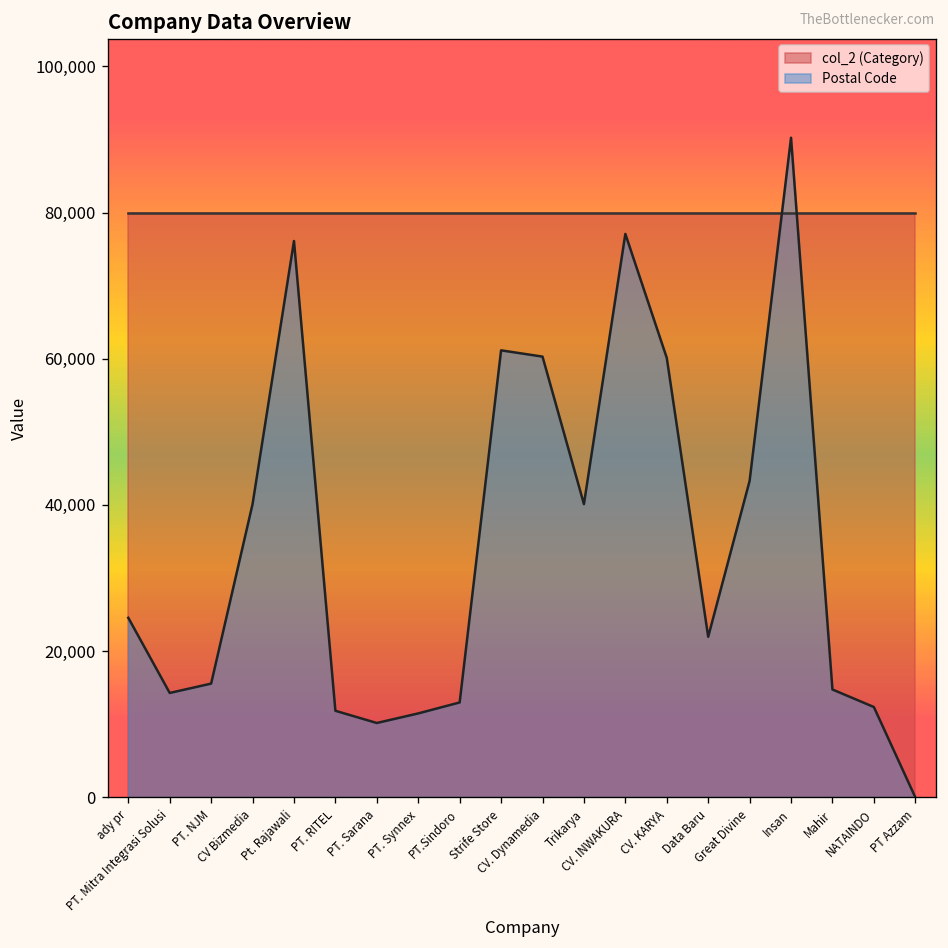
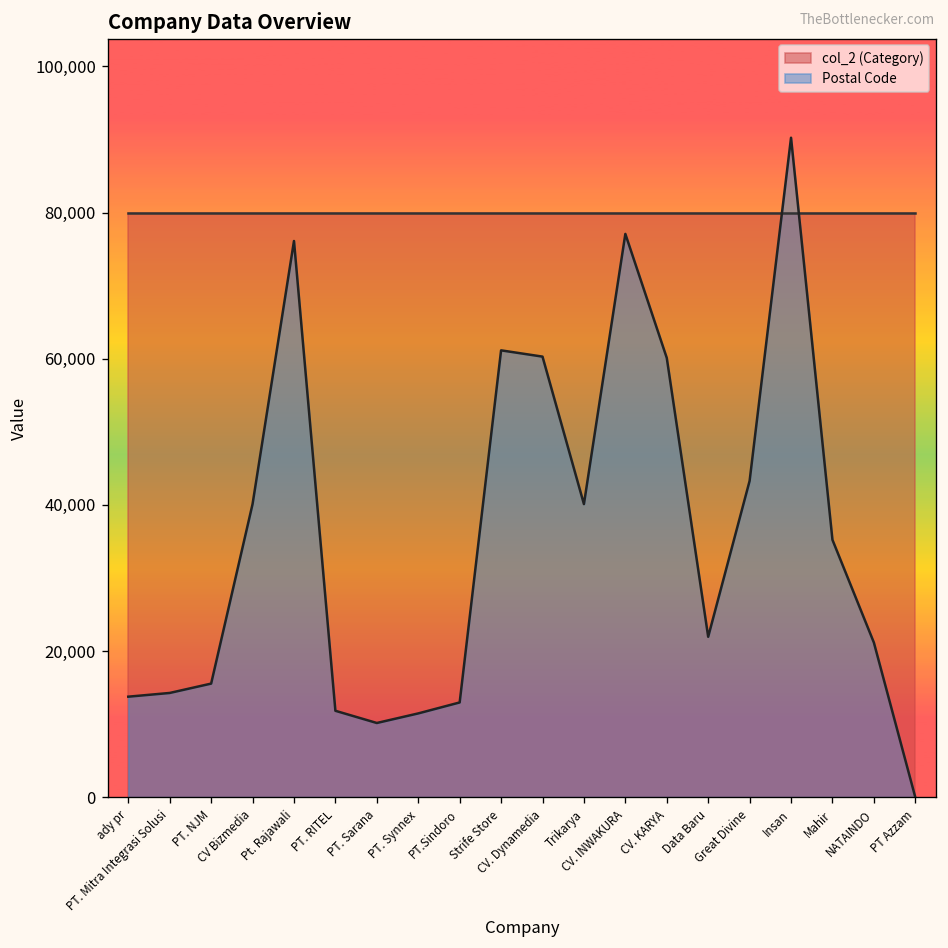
  {
    "col_2 (Category)": {
      "ady pr": "80,000",
      "PT. Mitra Integrasi Solusi": "80,000",
      "PT. NJM": "80,000",
      "CV Bizmedia": "80,000",
      "Pt. Rajawali": "80,000",
      "PT. RITEL": "80,000",
      "PT. Sarana": "80,000",
      "PT. Synnex": "80,000",
      "PT.Sindoro": "80,000",
      "Strife Store": "80,000",
      "CV. Dynamedia": "80,000",
      "Trikarya": "80,000",
      "CV. INWAKURA": "80,000",
      "CV. KARYA": "80,000",
      "Data Baru": "80,000",
      "Great Divine": "80,000",
      "Insan": "80,000",
      "Mahir": "80,000",
      "NATAINDO": "80,000",
      "PT Azzam": "80,000"
    },
    "Postal Code": {
-     "ady pr": "25,000",
+     "ady pr": "14,000",
      "PT. Mitra Integrasi Solusi": "14,000",
      "PT. NJM": "16,000",
      "CV Bizmedia": "40,000",
      "Pt. Rajawali": "76,000",
      "PT. RITEL": "12,000",
      "PT. Sarana": "10,000",
      "PT. Synnex": "11,000",
      "PT.Sindoro": "13,000",
      "Strife Store": "61,000",
      "CV. Dynamedia": "60,000",
      "Trikarya": "40,000",
      "CV. INWAKURA": "77,000",
      "CV. KARYA": "60,000",
      "Data Baru": "22,000",
      "Great Divine": "43,000",
      "Insan": "90,000",
-     "Mahir": "15,000",
-     "NATAINDO": "12,000",
+     "Mahir": "35,000",
+     "NATAINDO": "21,000",
      "PT Azzam": "0"
    }
  }
